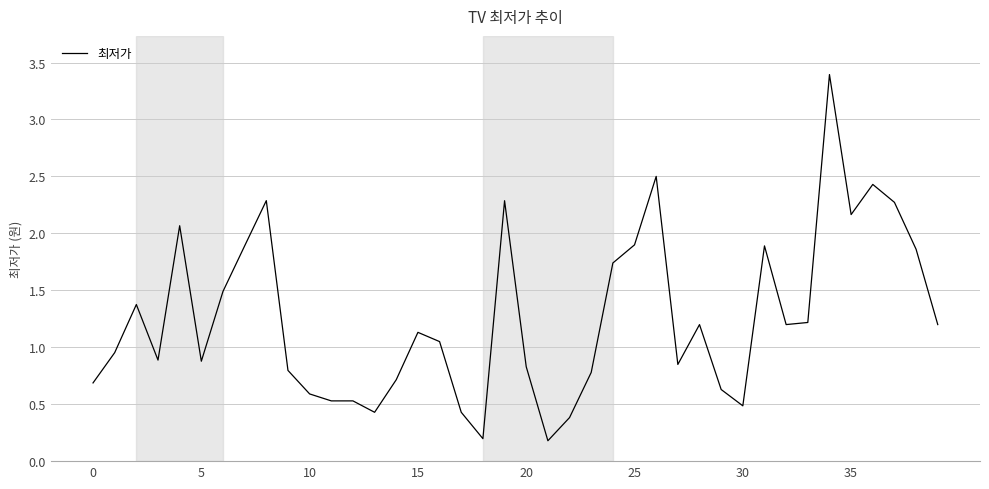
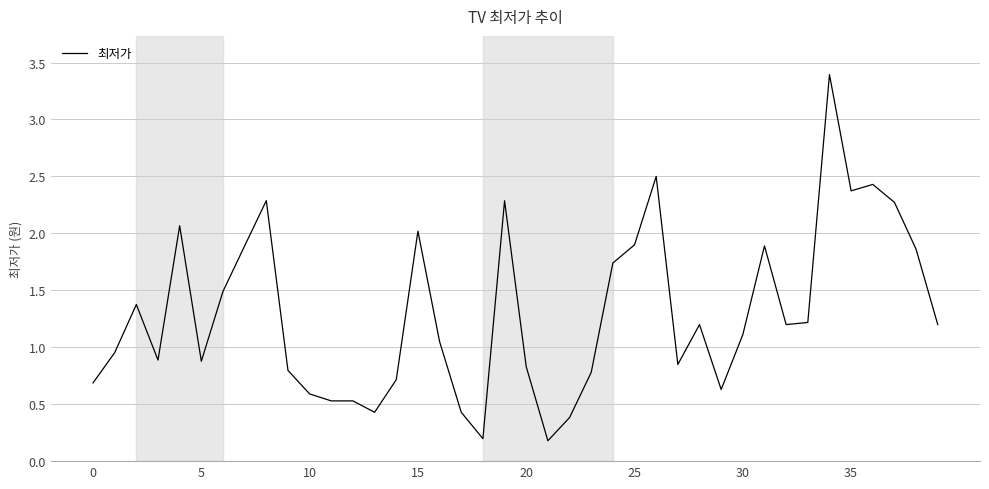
  {
    "0": 0.69,
    "5": 0.88,
    "10": 0.59,
-   "15": 1.13,
+   "15": 2.02,
    "20": 0.83,
    "25": 1.90,
-   "30": 0.49,
-   "35": 2.16
+   "30": 1.11,
+   "35": 2.37
  }
